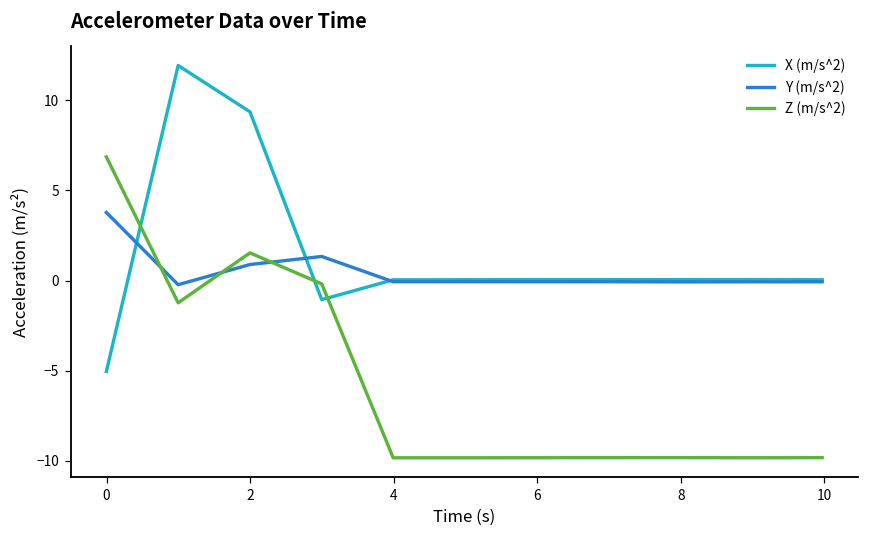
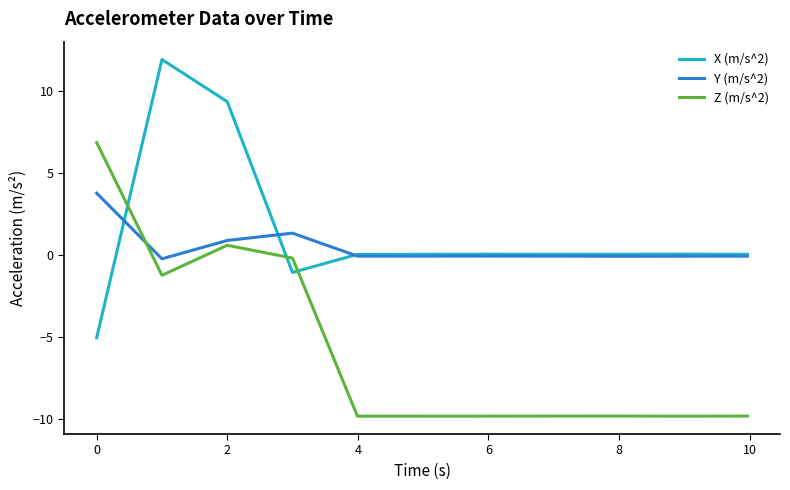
  {
    "Z (m/s^2)": {
      "0": 6.9,
-     "2": 1.5,
+     "2": 0.6,
      "4": -9.8,
      "6": -9.8
    }
  }
